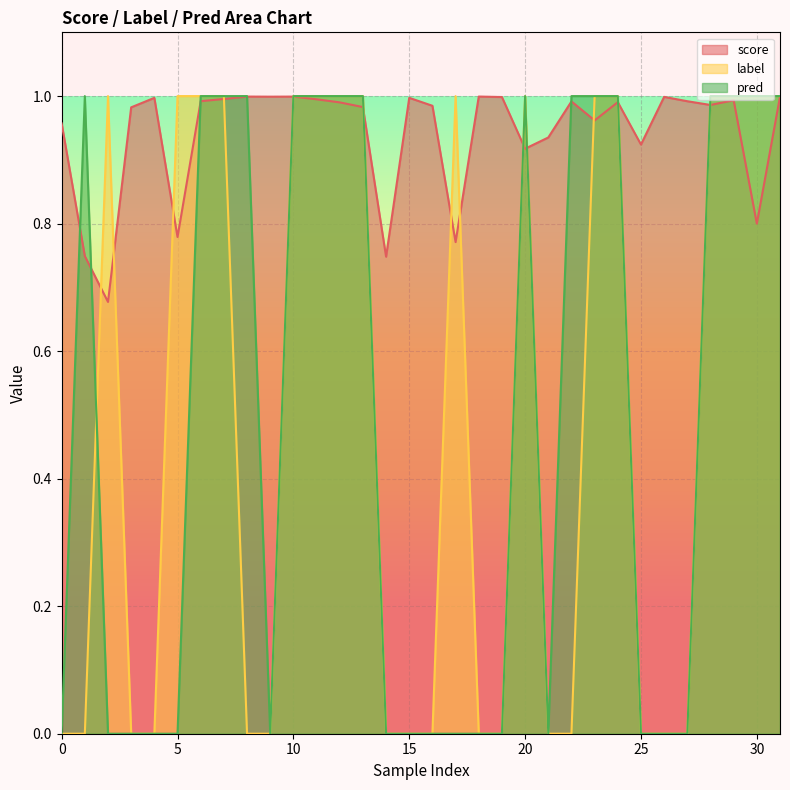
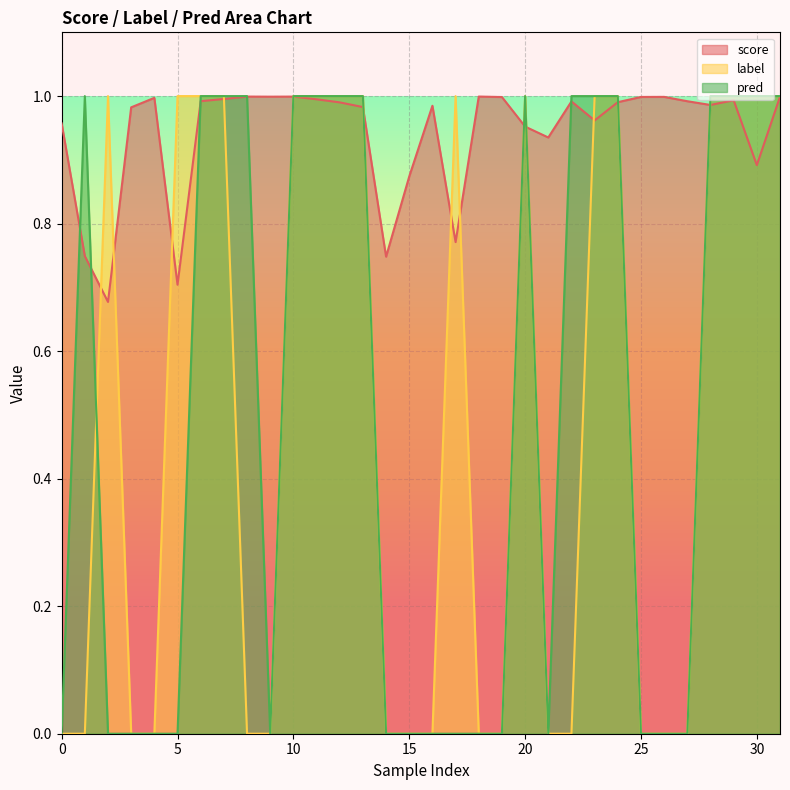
  {
    "score": {
      "0": 0.96,
-     "5": 0.78,
-     "15": 1.00,
-     "20": 0.92,
-     "25": 0.92,
-     "30": 0.80
+     "5": 0.70,
+     "15": 0.87,
+     "20": 0.95,
+     "25": 1.00,
+     "30": 0.89
    },
    "label": {
      "5": 1.00
    },
    "pred": {
      "5": 0.00
    }
  }
